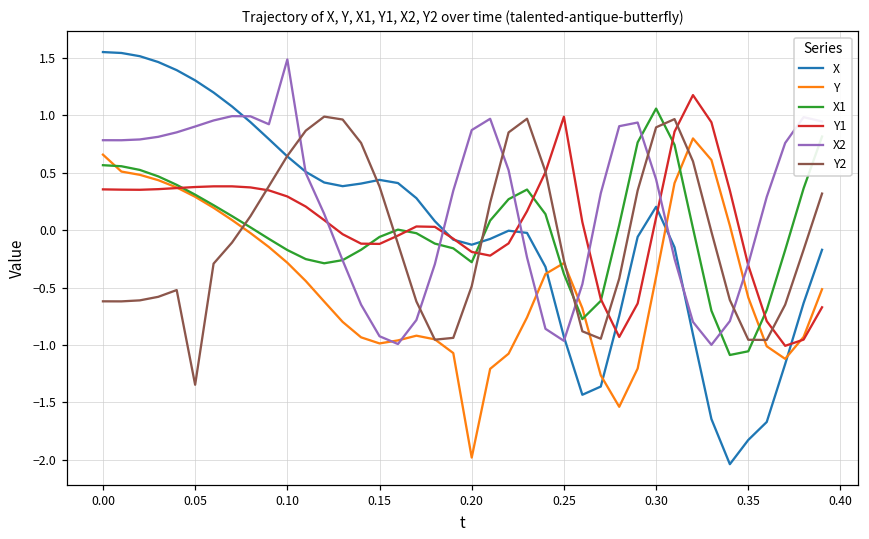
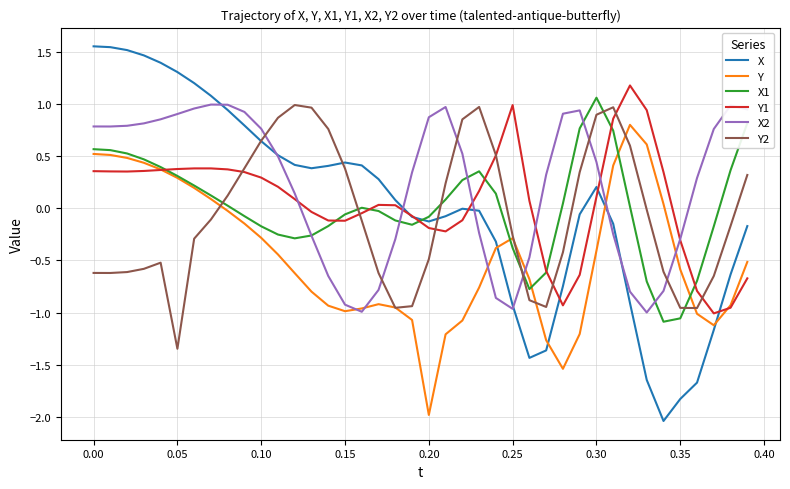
  {
    "X": {
      "0.00": 1.55,
      "0.05": 1.31,
      "0.15": 0.44,
      "0.20": -0.13,
      "0.25": -0.93,
      "0.30": 0.20,
      "0.35": -1.83
    },
    "Y": {
-     "0.00": 0.66,
+     "0.00": 0.52,
      "0.10": -0.28,
      "0.15": -0.99,
      "0.20": -1.98,
      "0.25": -0.29,
      "0.30": -0.41,
      "0.35": -0.59
    },
    "X1": {
      "0.00": 0.57,
      "0.10": -0.17,
      "0.15": -0.06,
-     "0.20": -0.28,
+     "0.20": -0.08,
      "0.25": -0.38,
      "0.30": 1.06,
      "0.35": -1.06
    },
    "Y1": {
      "0.00": 0.36,
      "0.05": 0.38,
      "0.10": 0.29,
      "0.15": -0.12,
      "0.20": -0.19,
      "0.25": 0.99,
      "0.30": 0.11
    },
    "X2": {
      "0.00": 0.78,
      "0.05": 0.90,
-     "0.10": 1.49,
+     "0.10": 0.76,
      "0.15": -0.92,
      "0.20": 0.87,
      "0.25": -0.96,
      "0.30": 0.44
    },
    "Y2": {
      "0.00": -0.62,
      "0.05": -1.35,
      "0.15": 0.38,
      "0.20": -0.49,
      "0.25": -0.26,
      "0.30": 0.90,
      "0.35": -0.96
    }
  }
